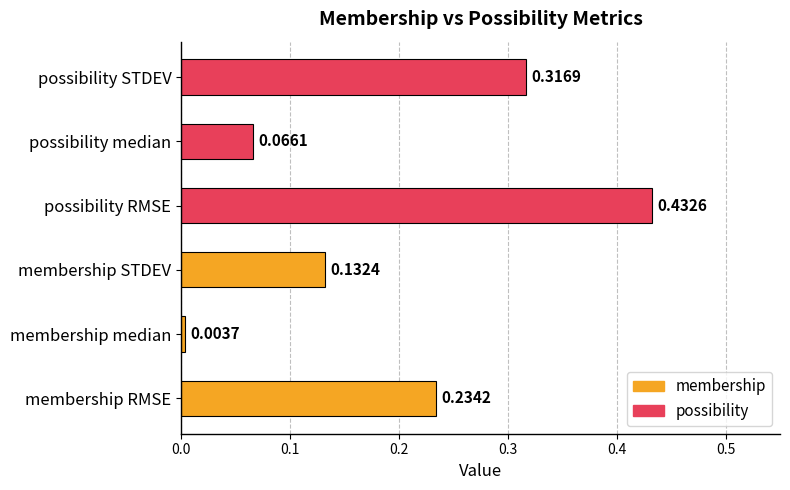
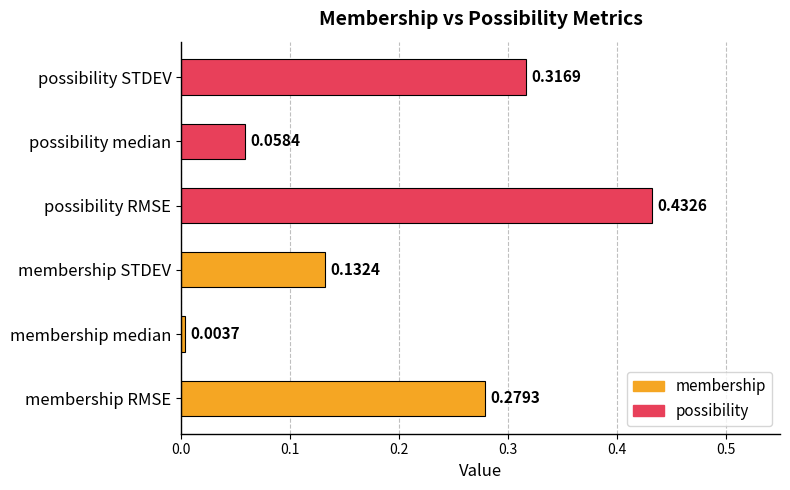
  {
    "possibility STDEV": 0.3169,
-   "possibility median": 0.0661,
+   "possibility median": 0.0584,
    "possibility RMSE": 0.4326,
    "membership STDEV": 0.1324,
    "membership median": 0.0037,
-   "membership RMSE": 0.2342
+   "membership RMSE": 0.2793
  }
